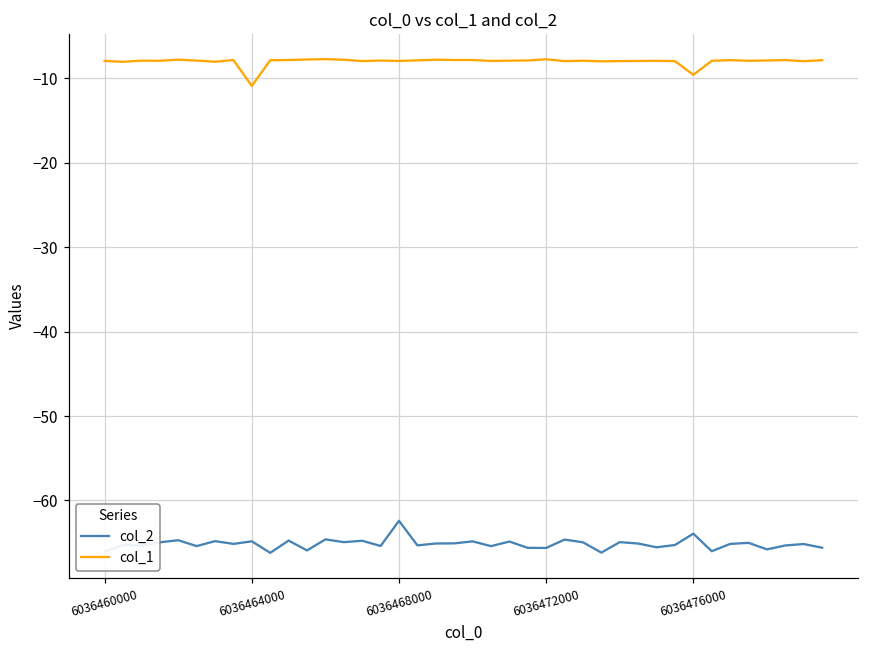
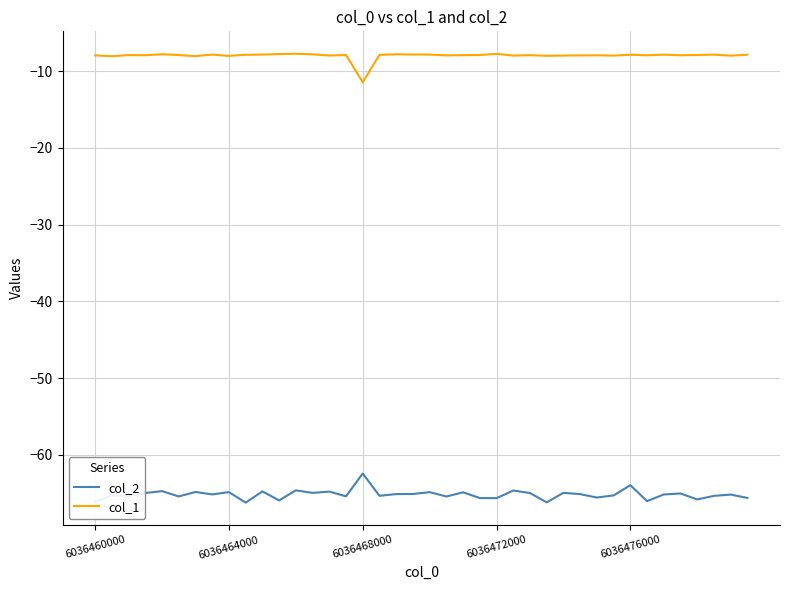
  {
    "col_2": {
      "6036464000": -65,
      "6036468000": -62,
      "6036472000": -66,
      "6036476000": -64
    },
    "col_1": {
      "6036460000": -8,
-     "6036464000": -11,
-     "6036468000": -8,
+     "6036464000": -8,
+     "6036468000": -11,
      "6036472000": -8,
-     "6036476000": -10
+     "6036476000": -8
    }
  }
